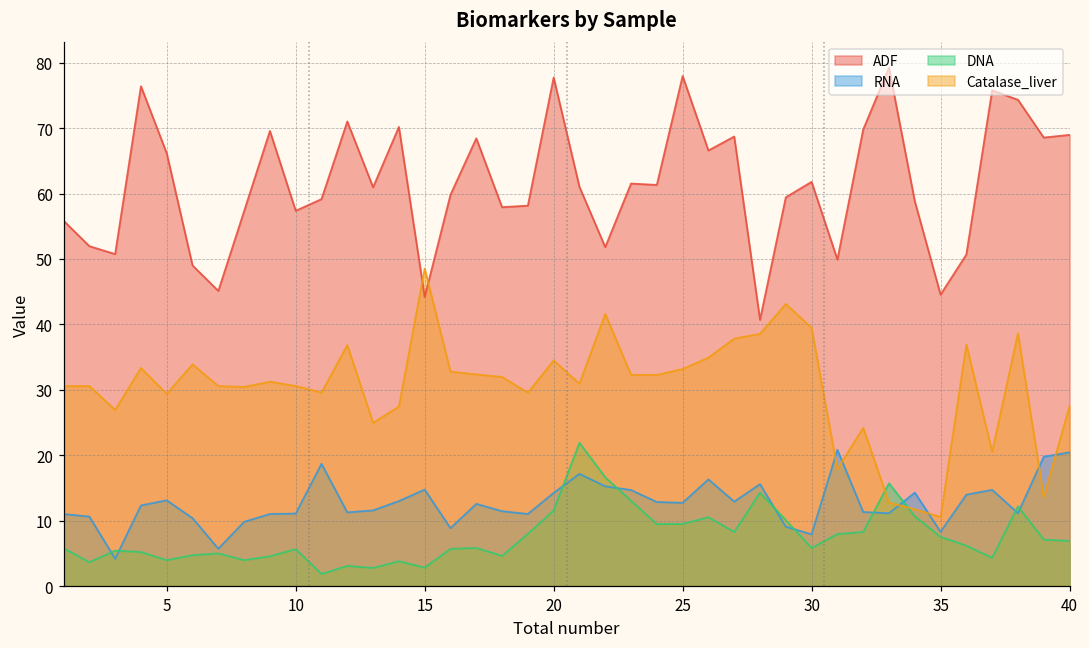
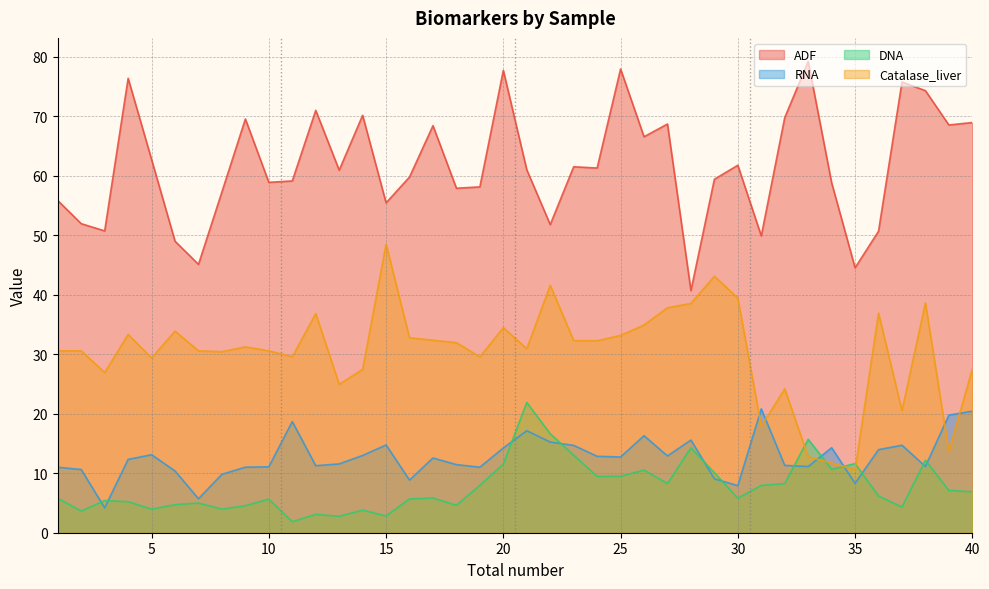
  {
    "ADF": {
-     "5": 66,
-     "10": 57,
-     "15": 44,
+     "5": 63,
+     "10": 59,
+     "15": 55,
      "20": 78,
      "25": 78,
      "30": 62,
      "35": 45,
      "40": 69
    },
    "RNA": {
      "5": 13,
      "10": 11,
      "15": 15,
      "20": 14,
      "25": 13,
      "30": 8,
      "35": 8,
      "40": 20
    },
    "DNA": {
      "5": 4,
      "10": 6,
      "15": 3,
      "20": 12,
      "25": 10,
      "30": 6,
-     "35": 8,
+     "35": 12,
      "40": 7
    },
    "Catalase_liver": {
      "5": 29,
      "10": 31,
      "15": 49,
      "20": 34,
      "25": 33,
      "30": 39,
      "35": 11,
      "40": 28
    }
  }
